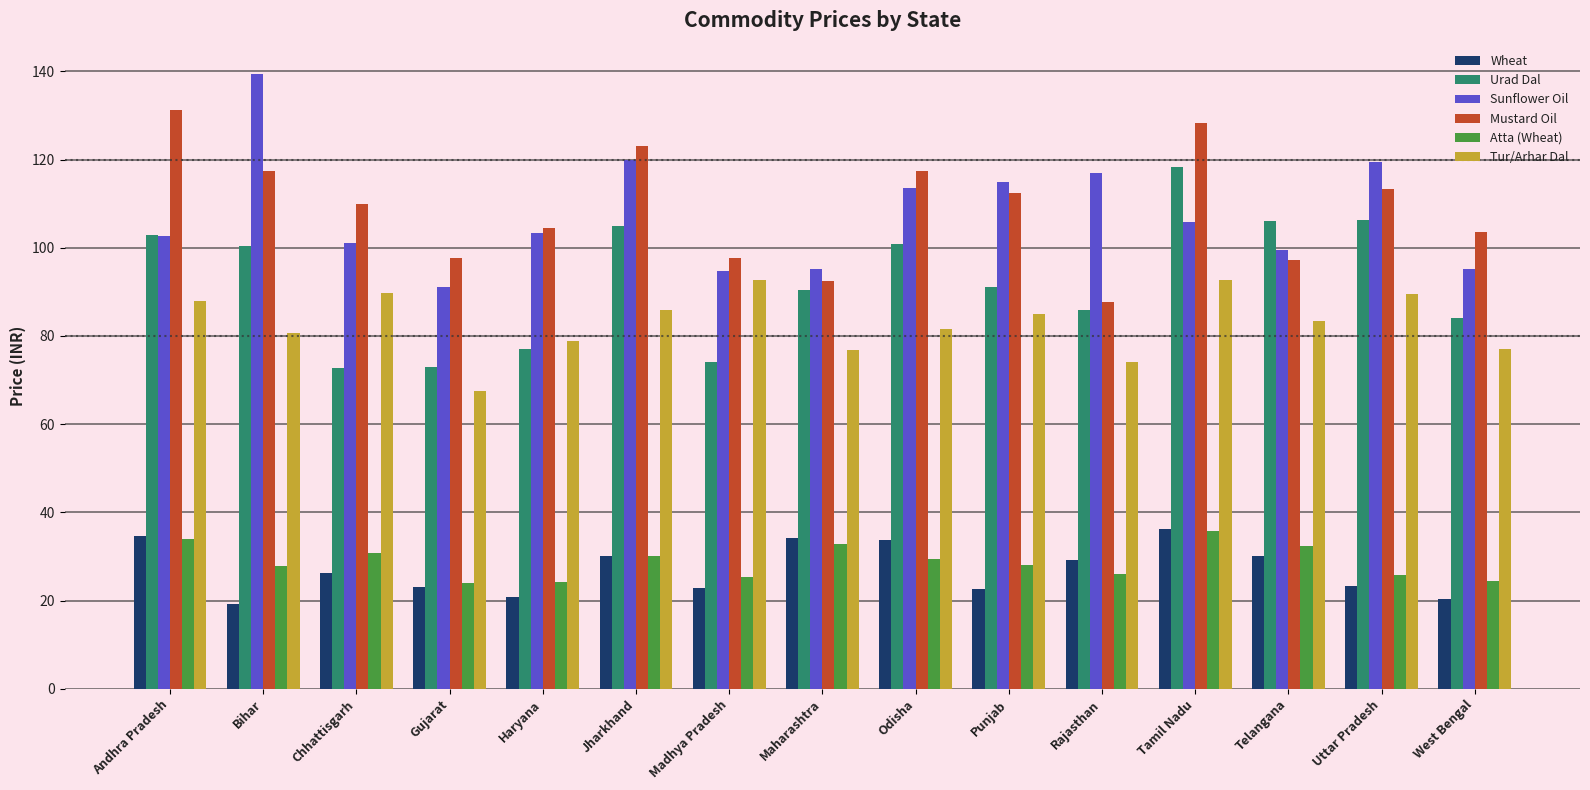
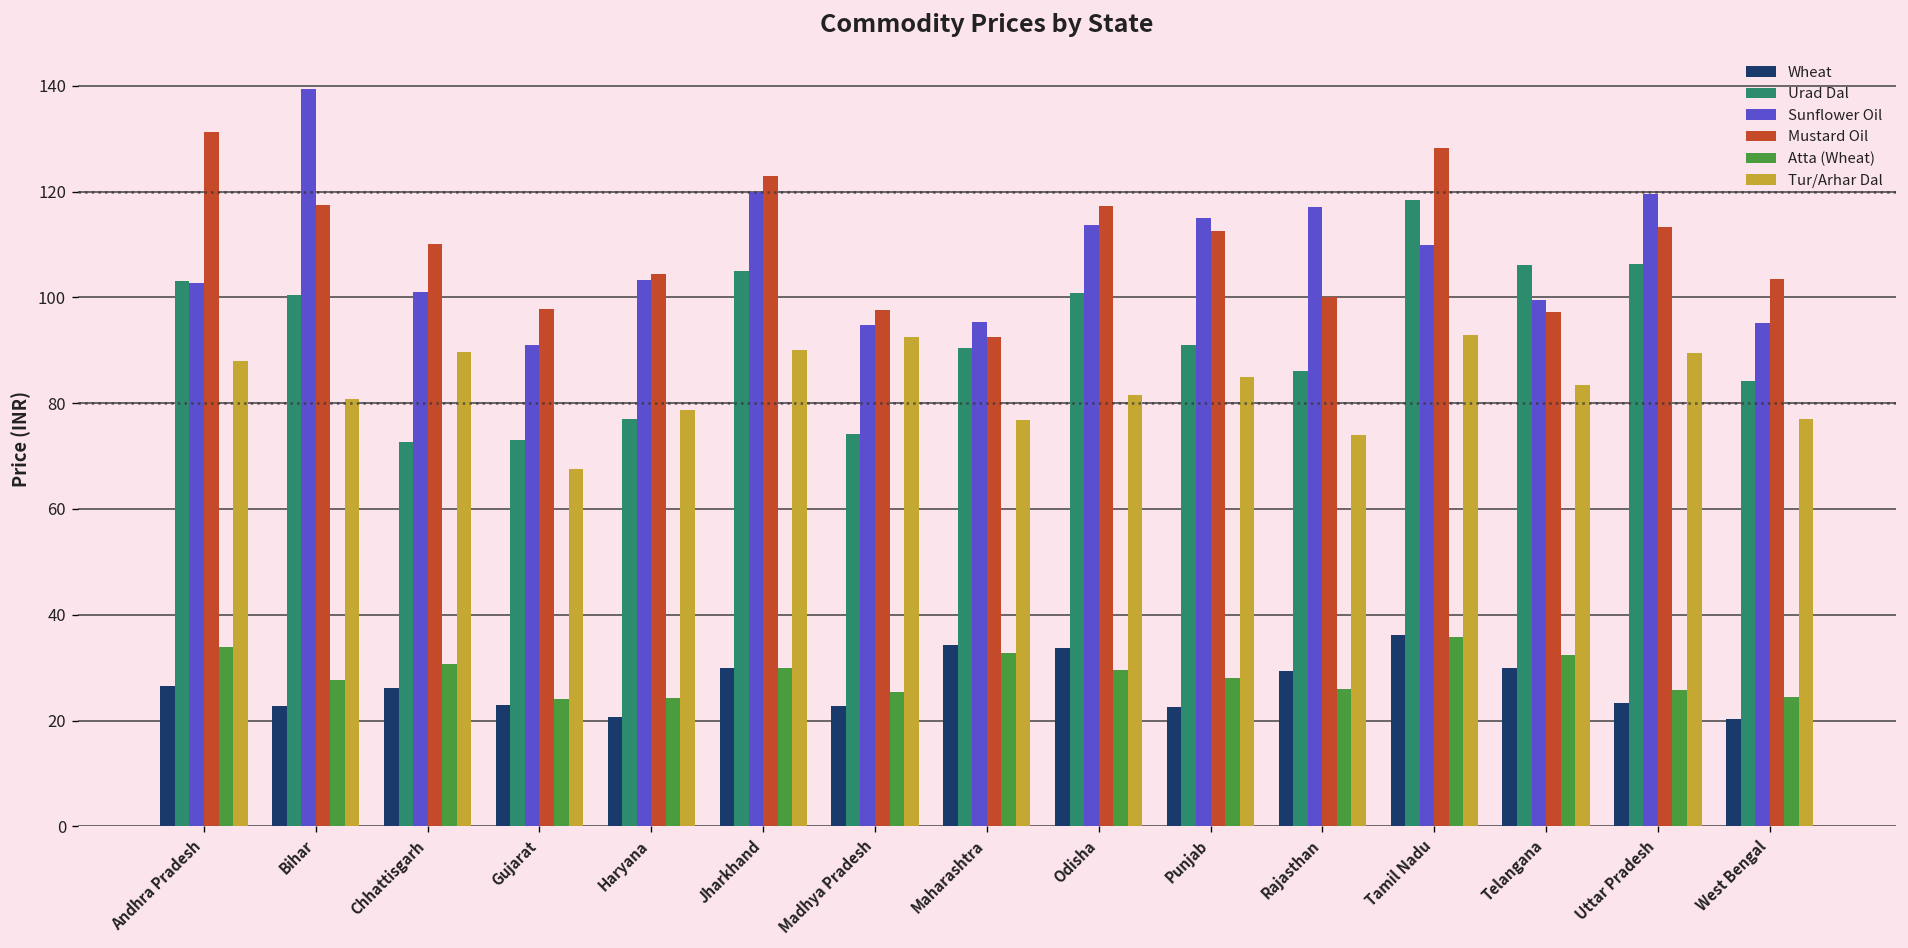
  {
    "Wheat": {
-     "Andhra Pradesh": 35,
-     "Bihar": 19,
+     "Andhra Pradesh": 27,
+     "Bihar": 23,
      "Chhattisgarh": 26,
      "Gujarat": 23,
      "Haryana": 21,
      "Jharkhand": 30,
      "Madhya Pradesh": 23,
      "Maharashtra": 34,
      "Odisha": 34,
      "Punjab": 23,
      "Rajasthan": 29,
      "Tamil Nadu": 36,
      "Telangana": 30,
      "Uttar Pradesh": 23,
      "West Bengal": 20
    },
    "Sunflower Oil": {
      "Andhra Pradesh": 103,
      "Bihar": 139,
      "Chhattisgarh": 101,
      "Gujarat": 91,
      "Haryana": 103,
      "Jharkhand": 120,
      "Madhya Pradesh": 95,
      "Maharashtra": 95,
      "Odisha": 114,
      "Punjab": 115,
      "Rajasthan": 117,
-     "Tamil Nadu": 106,
+     "Tamil Nadu": 110,
      "Telangana": 100,
      "Uttar Pradesh": 120,
      "West Bengal": 95
    },
    "Mustard Oil": {
      "Andhra Pradesh": 131,
      "Bihar": 118,
      "Chhattisgarh": 110,
      "Gujarat": 98,
      "Haryana": 105,
      "Jharkhand": 123,
      "Madhya Pradesh": 98,
      "Maharashtra": 93,
      "Odisha": 117,
      "Punjab": 113,
-     "Rajasthan": 88,
+     "Rajasthan": 100,
      "Tamil Nadu": 128,
      "Telangana": 97,
      "Uttar Pradesh": 113,
      "West Bengal": 104
    },
    "Tur/Arhar Dal": {
      "Andhra Pradesh": 88,
      "Bihar": 81,
      "Chhattisgarh": 90,
      "Gujarat": 68,
      "Haryana": 79,
-     "Jharkhand": 86,
+     "Jharkhand": 90,
      "Madhya Pradesh": 93,
      "Maharashtra": 77,
      "Odisha": 82,
      "Punjab": 85,
      "Rajasthan": 74,
      "Tamil Nadu": 93,
      "Telangana": 84,
      "Uttar Pradesh": 90,
      "West Bengal": 77
    }
  }
